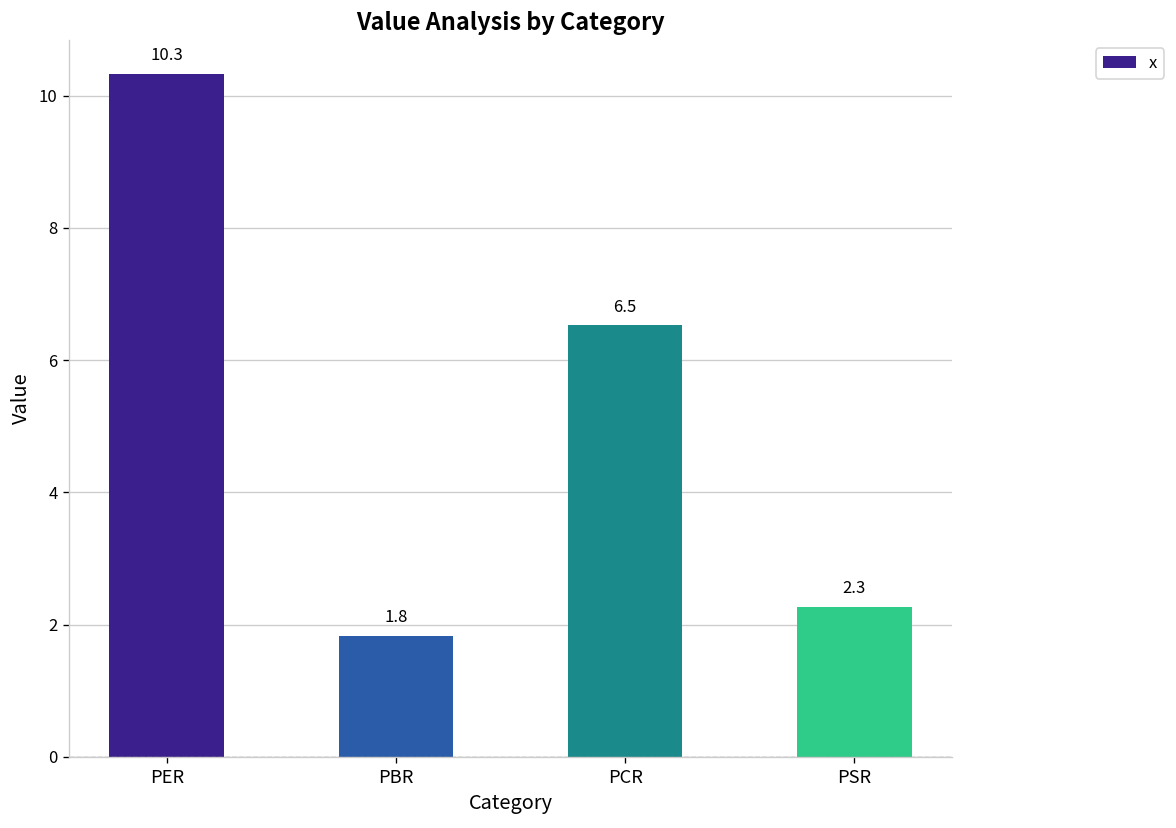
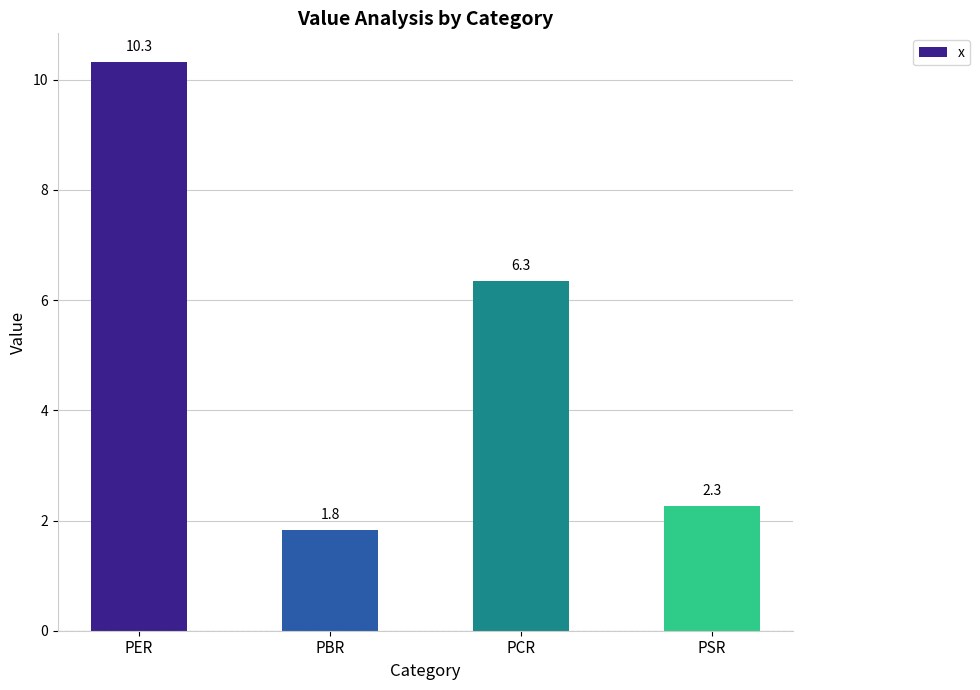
  {
    "PER": 10.3,
    "PBR": 1.8,
-   "PCR": 6.5,
+   "PCR": 6.3,
    "PSR": 2.3
  }
